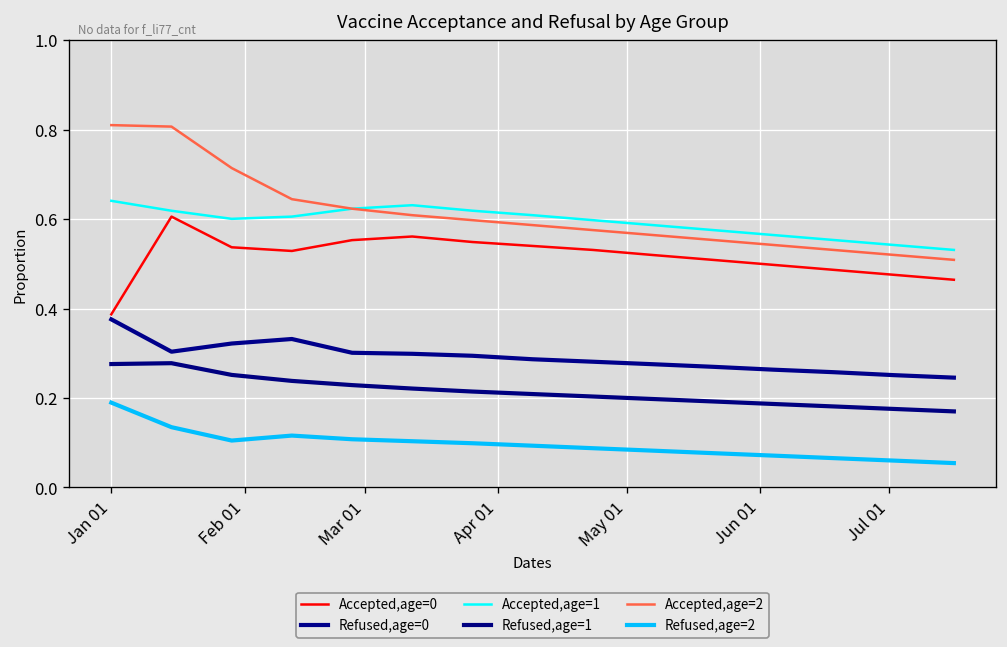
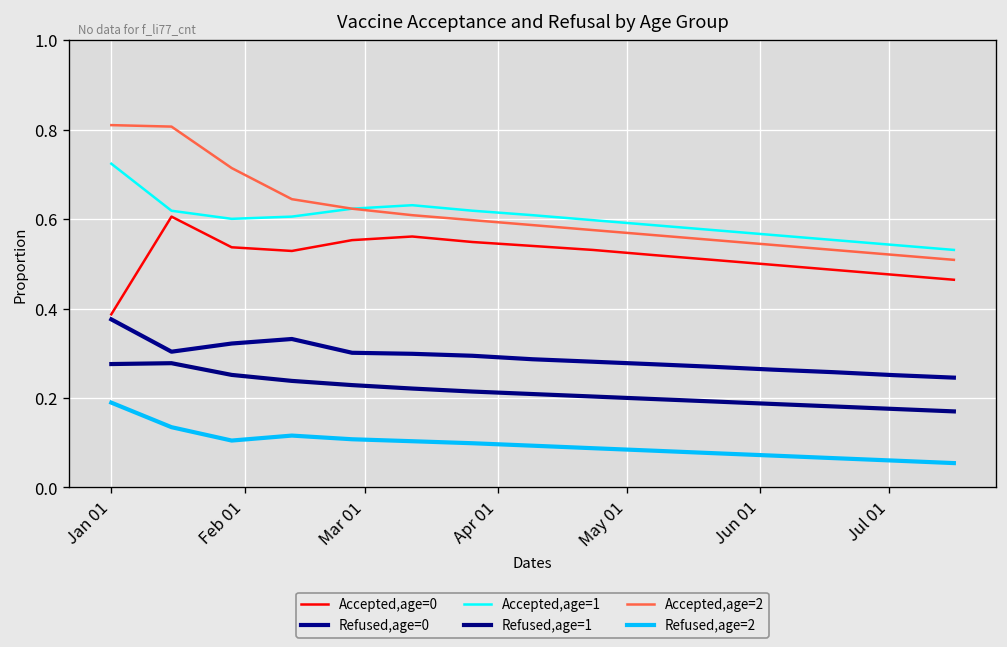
  {
    "Accepted,age=0": {
      "Jan 01": 0.39
    },
    "Accepted,age=1": {
-     "Jan 01": 0.64
+     "Jan 01": 0.72
    },
    "Accepted,age=2": {
      "Jan 01": 0.81
    },
    "Refused,age=2": {
      "Jan 01": 0.19
    }
  }
